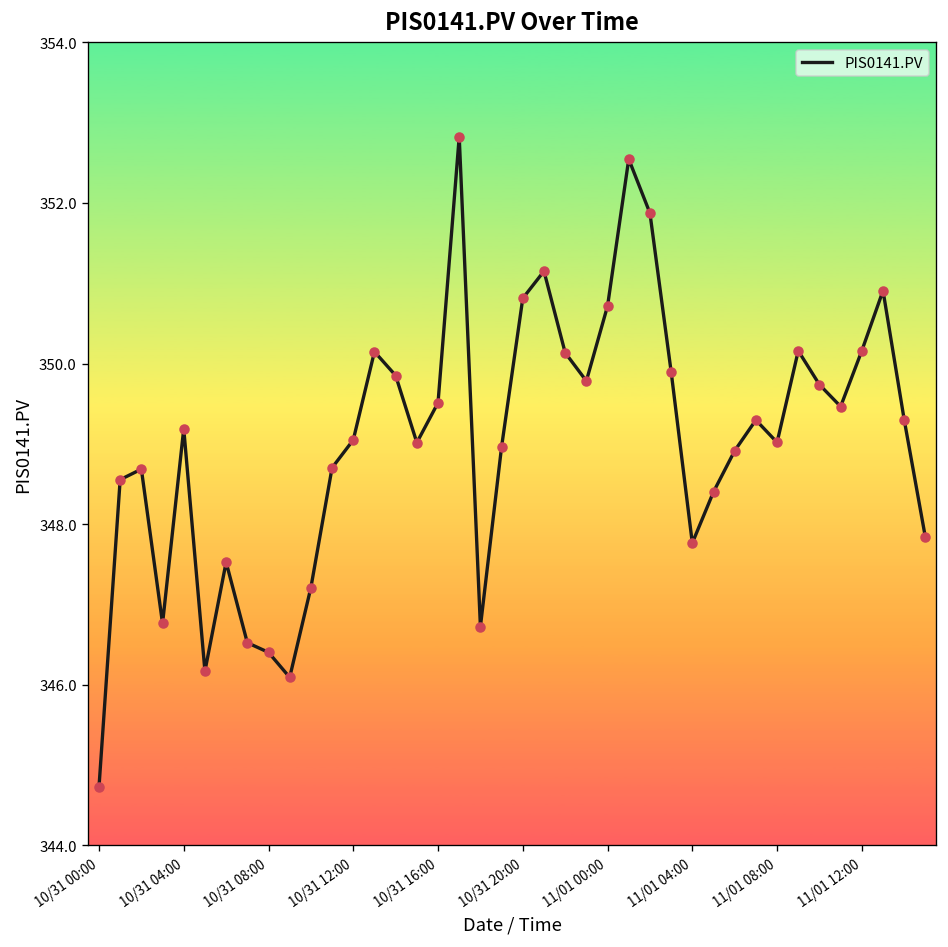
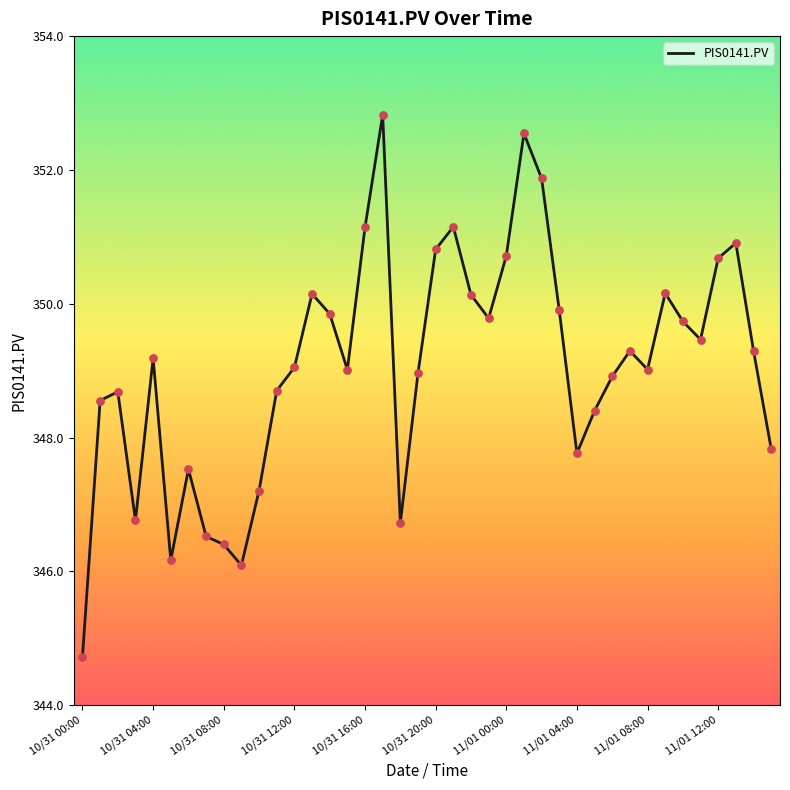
  {
    "10/31 00:00": 344.7,
    "10/31 04:00": 349.2,
    "10/31 08:00": 346.4,
    "10/31 12:00": 349.0,
-   "10/31 16:00": 349.5,
+   "10/31 16:00": 351.1,
    "10/31 20:00": 350.8,
    "11/01 00:00": 350.7,
    "11/01 04:00": 347.8,
    "11/01 08:00": 349.0,
-   "11/01 12:00": 350.2
+   "11/01 12:00": 350.7
  }
